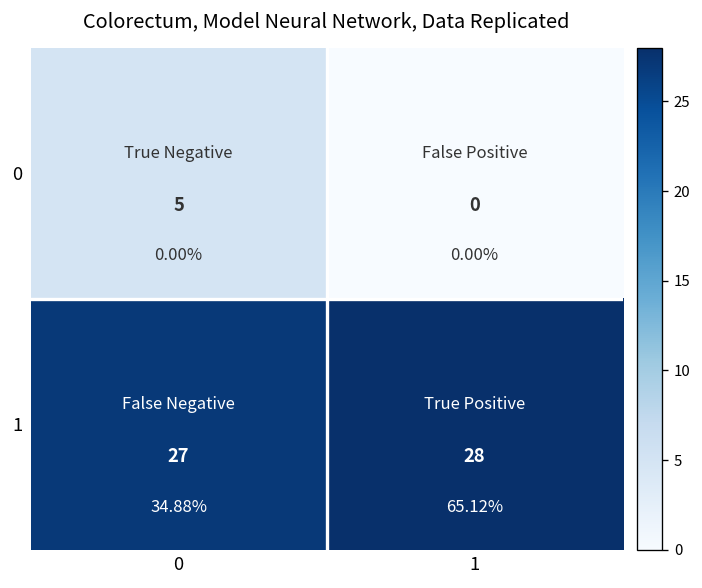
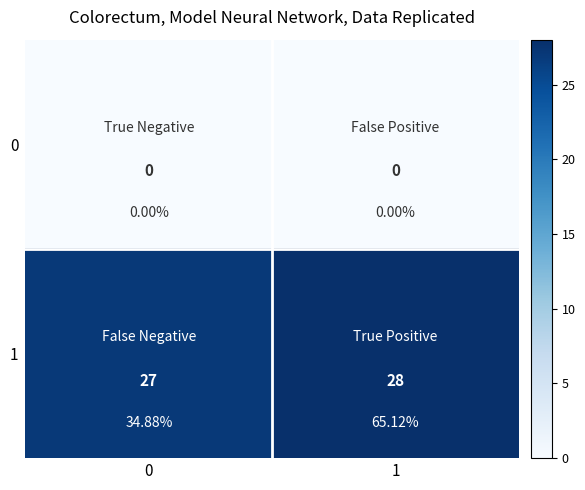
  {
    "0": {
-     "0": 5
+     "0": 0
    }
  }
